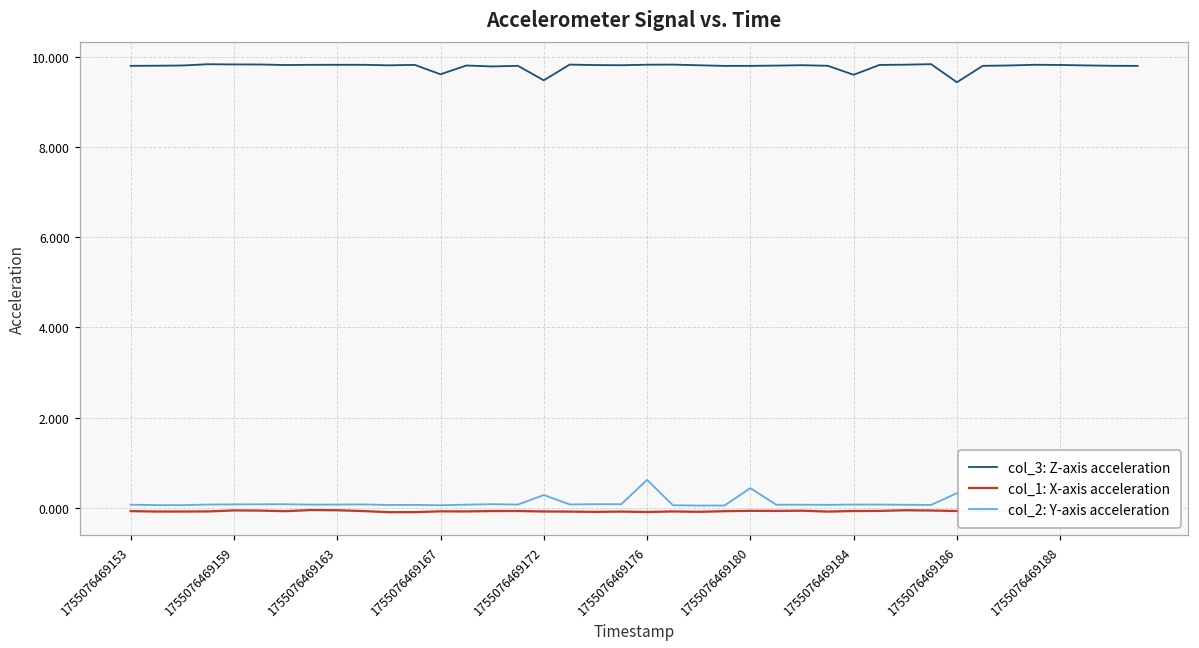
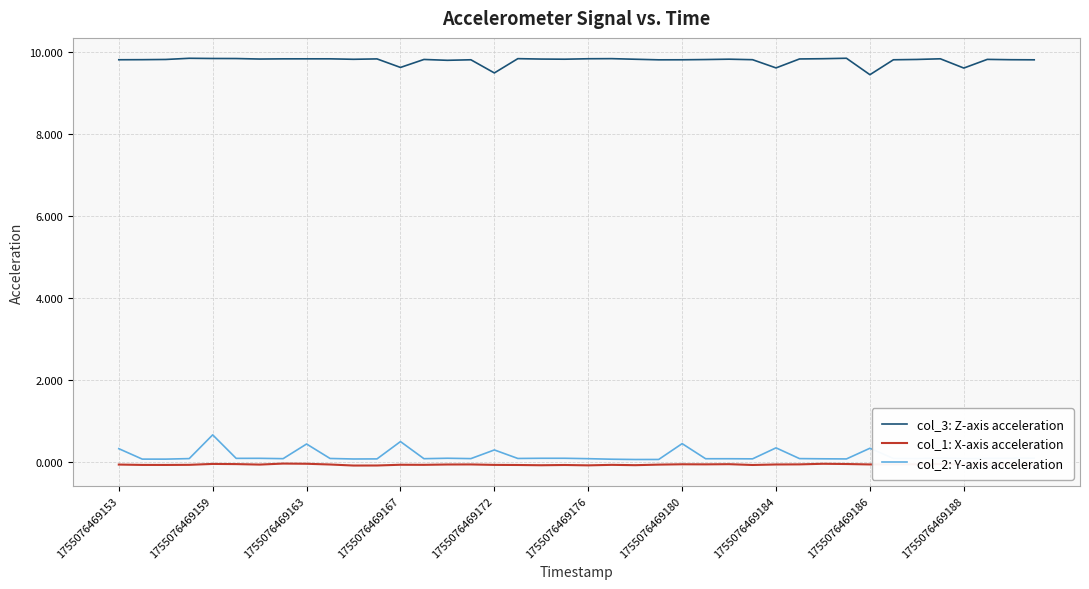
  {
    "col_3: Z-axis acceleration": {
      "1755076469153": 9.8,
      "1755076469159": 9.8,
      "1755076469163": 9.8,
      "1755076469167": 9.6,
      "1755076469172": 9.5,
      "1755076469176": 9.8,
      "1755076469180": 9.8,
      "1755076469184": 9.6,
      "1755076469186": 9.4,
-     "1755076469188": 9.8
+     "1755076469188": 9.6
    },
    "col_1: X-axis acceleration": {
      "1755076469153": -0.1,
      "1755076469159": -0.1,
      "1755076469163": -0.1,
      "1755076469167": -0.1,
      "1755076469172": -0.1,
      "1755076469176": -0.1,
      "1755076469180": -0.1,
      "1755076469184": -0.1,
      "1755076469186": -0.1
    },
    "col_2: Y-axis acceleration": {
-     "1755076469153": 0.1,
-     "1755076469159": 0.1,
-     "1755076469163": 0.1,
-     "1755076469167": 0.1,
+     "1755076469153": 0.3,
+     "1755076469159": 0.7,
+     "1755076469163": 0.4,
+     "1755076469167": 0.5,
      "1755076469172": 0.3,
-     "1755076469176": 0.6,
+     "1755076469176": 0.1,
      "1755076469180": 0.4,
-     "1755076469184": 0.1,
+     "1755076469184": 0.3,
      "1755076469186": 0.3
    }
  }
